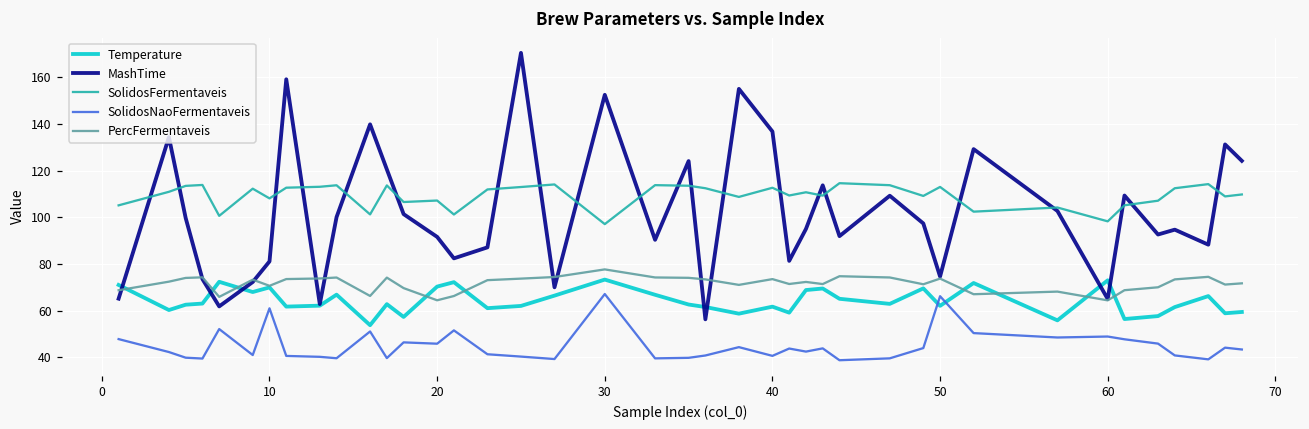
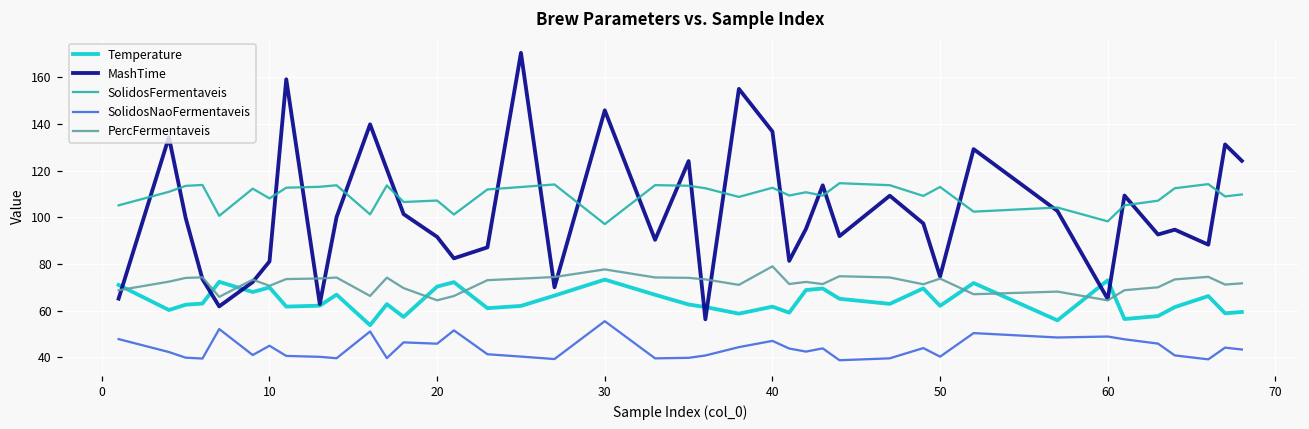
  {
    "MashTime": {
      "10": 81,
      "20": 92,
-     "30": 152,
+     "30": 146,
      "40": 137
    },
    "SolidosNaoFermentaveis": {
-     "10": 61,
+     "10": 45,
      "20": 46,
-     "30": 67,
-     "40": 41,
-     "50": 66,
+     "30": 55,
+     "40": 47,
+     "50": 40,
      "60": 49
    },
    "PercFermentaveis": {
      "20": 64,
      "30": 78,
-     "40": 73
+     "40": 79
    }
  }
